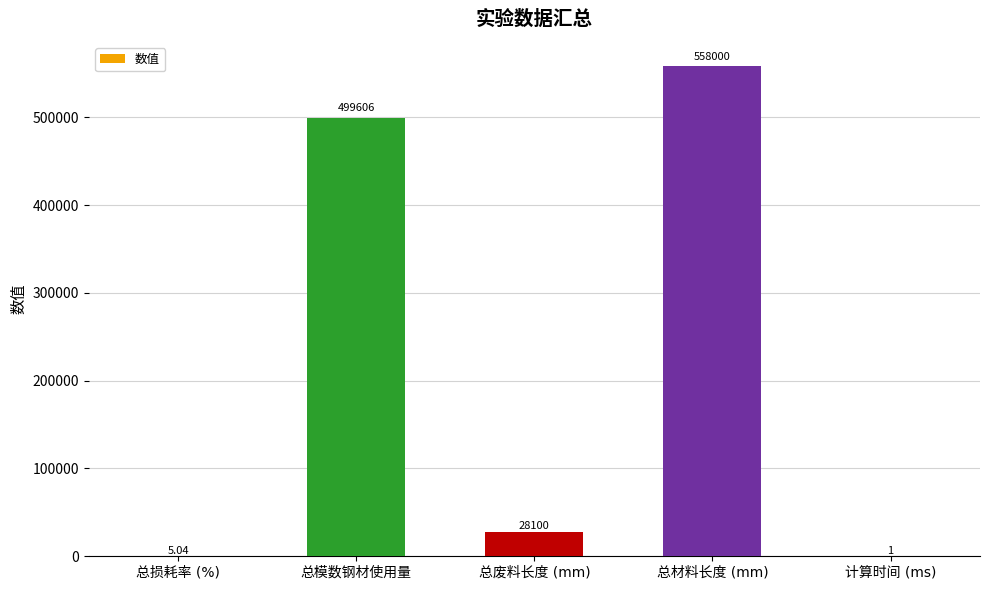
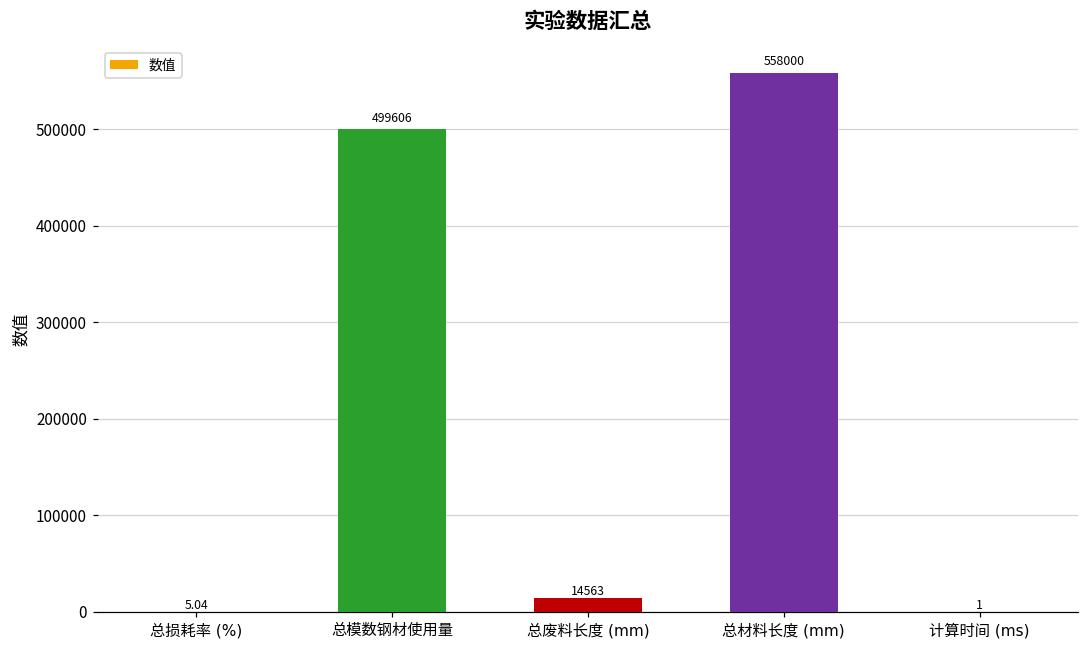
  {
    "总损耗率 (%)": 5.04,
    "总模数钢材使用量": 499606,
-   "总废料长度 (mm)": 28100,
+   "总废料长度 (mm)": 14563,
    "总材料长度 (mm)": 558000,
    "计算时间 (ms)": 1
  }
